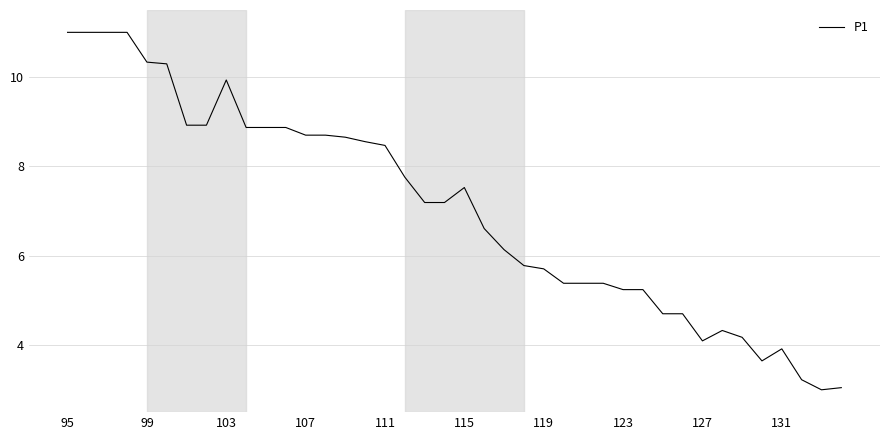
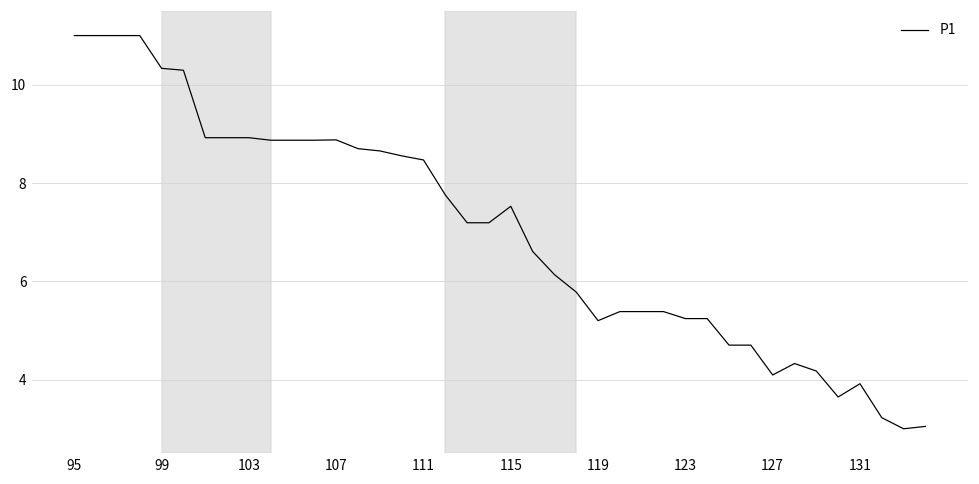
  {
    "95": 11.0,
    "99": 10.3,
-   "103": 9.9,
-   "107": 8.7,
+   "103": 8.9,
+   "107": 8.9,
    "111": 8.5,
    "115": 7.5,
-   "119": 5.7,
+   "119": 5.2,
    "123": 5.2,
    "127": 4.1,
    "131": 3.9
  }
